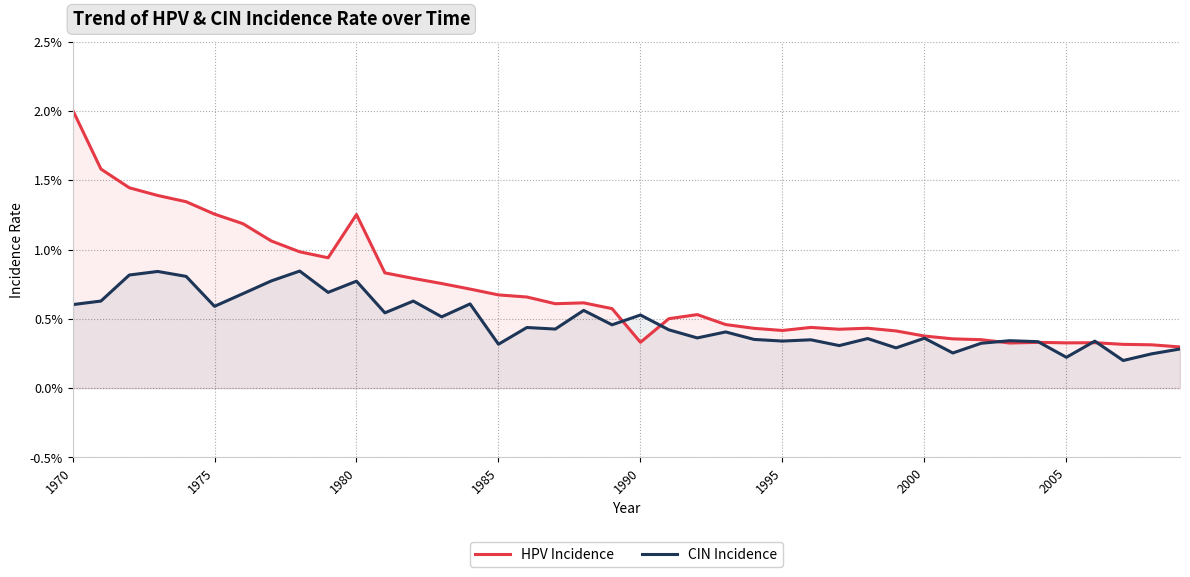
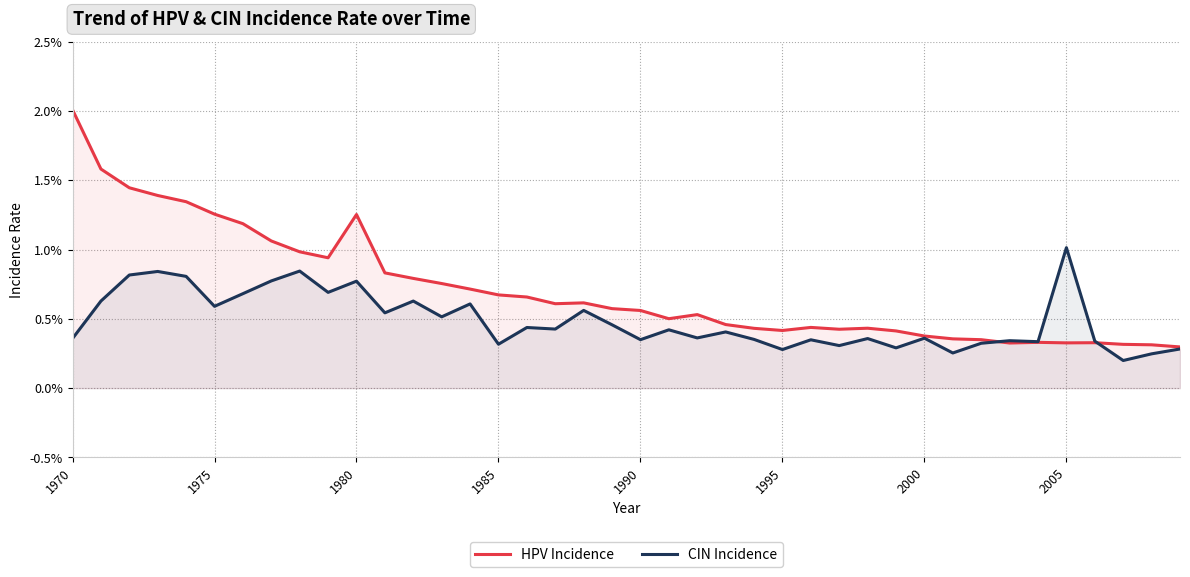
  {
    "HPV Incidence": {
      "1970": "2.01%",
      "1975": "1.26%",
      "1980": "1.25%",
      "1985": "0.67%",
-     "1990": "0.33%",
+     "1990": "0.56%",
      "1995": "0.42%",
      "2005": "0.33%"
    },
    "CIN Incidence": {
-     "1970": "0.60%",
+     "1970": "0.36%",
      "1975": "0.59%",
      "1980": "0.77%",
      "1985": "0.32%",
-     "1990": "0.53%",
-     "1995": "0.34%",
-     "2005": "0.22%"
+     "1990": "0.35%",
+     "1995": "0.28%",
+     "2005": "1.01%"
    }
  }
